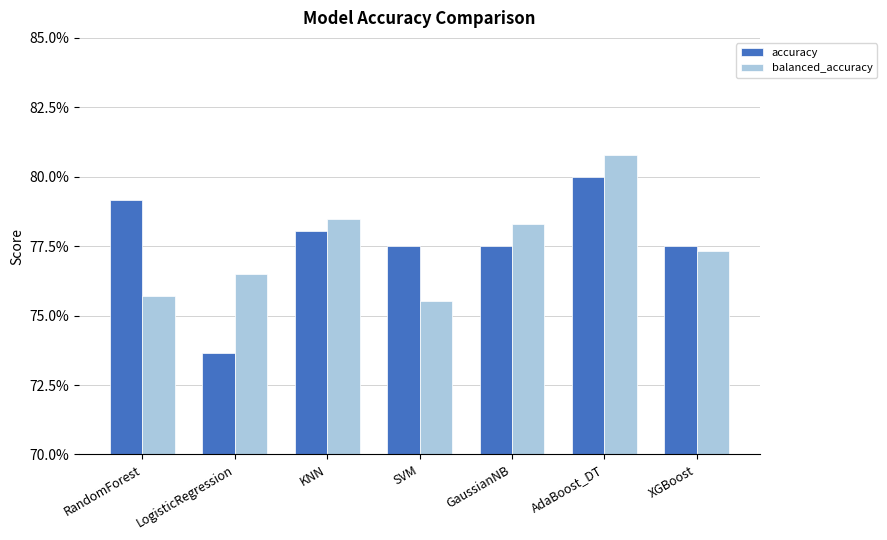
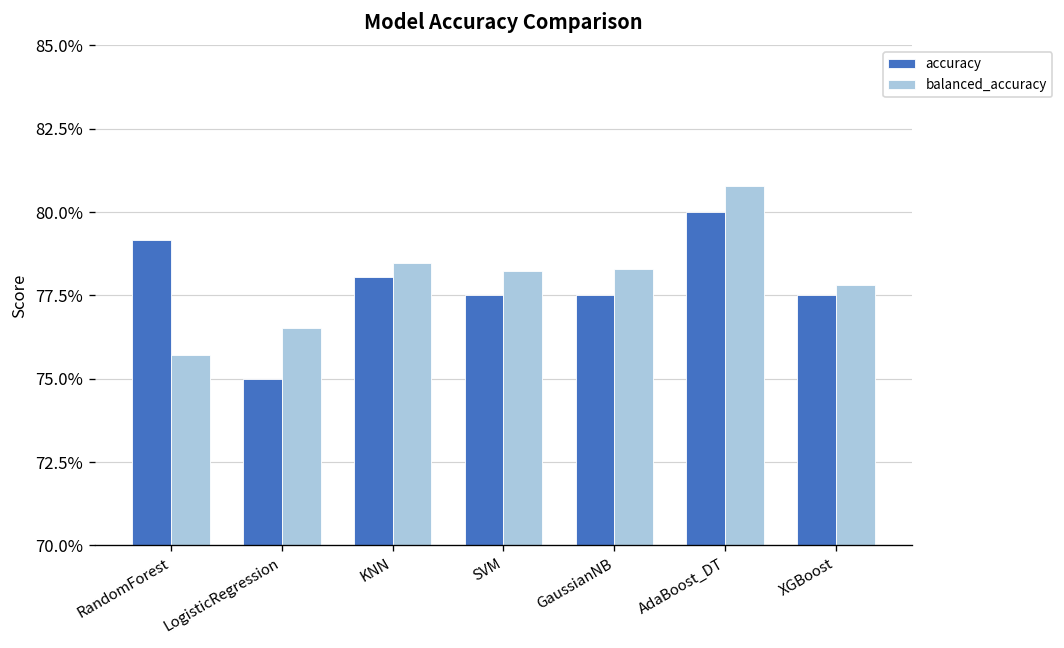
  {
    "accuracy": {
      "RandomForest": "79.2%",
-     "LogisticRegression": "73.7%",
+     "LogisticRegression": "75.0%",
      "KNN": "78.1%",
      "SVM": "77.5%",
      "GaussianNB": "77.5%",
      "AdaBoost_DT": "80.0%",
      "XGBoost": "77.5%"
    },
    "balanced_accuracy": {
      "RandomForest": "75.7%",
      "LogisticRegression": "76.5%",
      "KNN": "78.5%",
-     "SVM": "75.5%",
+     "SVM": "78.2%",
      "GaussianNB": "78.3%",
      "AdaBoost_DT": "80.8%",
-     "XGBoost": "77.3%"
+     "XGBoost": "77.8%"
    }
  }
